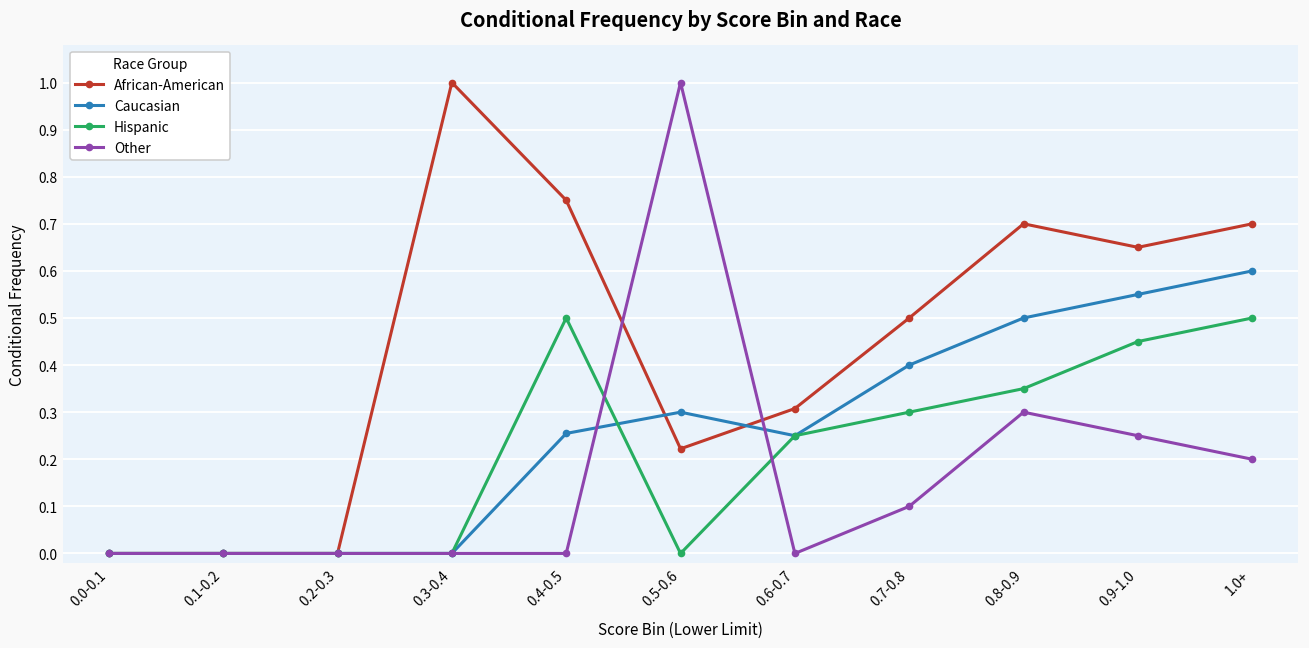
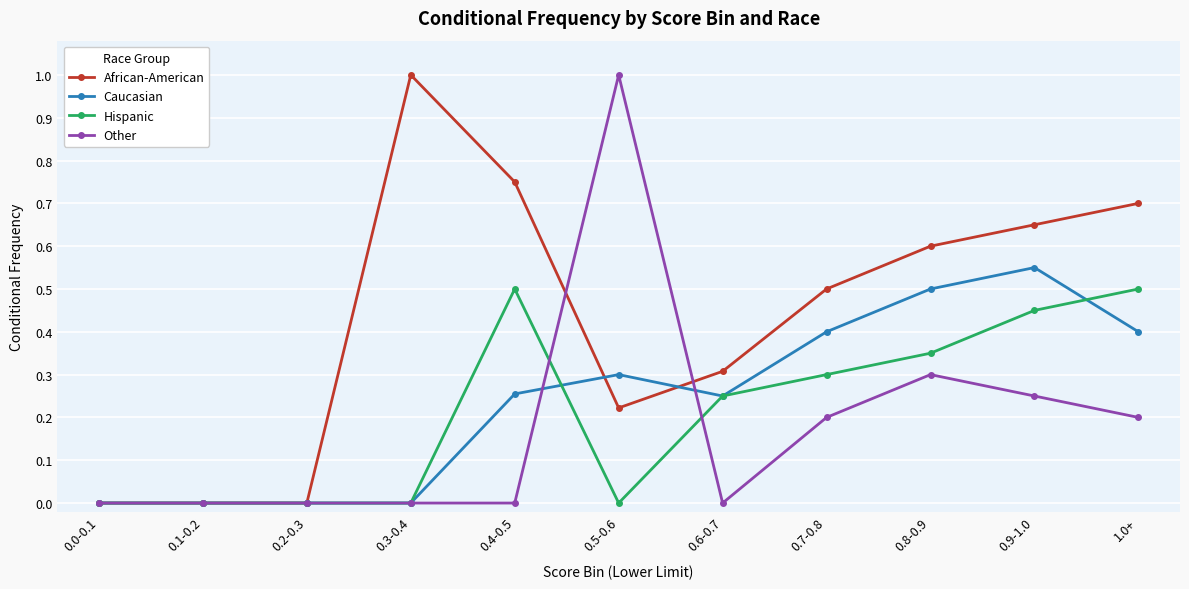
  {
    "African-American": {
      "0.3-0.4": 1.0,
      "0.4-0.5": 0.75,
      "0.5-0.6": 0.22,
      "0.6-0.7": 0.31,
      "0.7-0.8": 0.5,
-     "0.8-0.9": 0.7,
+     "0.8-0.9": 0.6,
      "0.9-1.0": 0.65,
      "1.0+": 0.7
    },
    "Caucasian": {
      "0.4-0.5": 0.25,
      "0.5-0.6": 0.3,
      "0.7-0.8": 0.4,
      "0.8-0.9": 0.5,
      "0.9-1.0": 0.55,
-     "1.0+": 0.6
+     "1.0+": 0.4
    },
    "Hispanic": {
      "0.4-0.5": 0.5,
      "0.5-0.6": 0.0,
      "0.7-0.8": 0.3,
      "0.8-0.9": 0.35,
      "0.9-1.0": 0.45,
      "1.0+": 0.5
    },
    "Other": {
      "0.4-0.5": 0.0,
      "0.5-0.6": 1.0,
      "0.6-0.7": 0.0,
-     "0.7-0.8": 0.1,
+     "0.7-0.8": 0.2,
      "0.8-0.9": 0.3,
      "0.9-1.0": 0.25,
      "1.0+": 0.2
    }
  }
